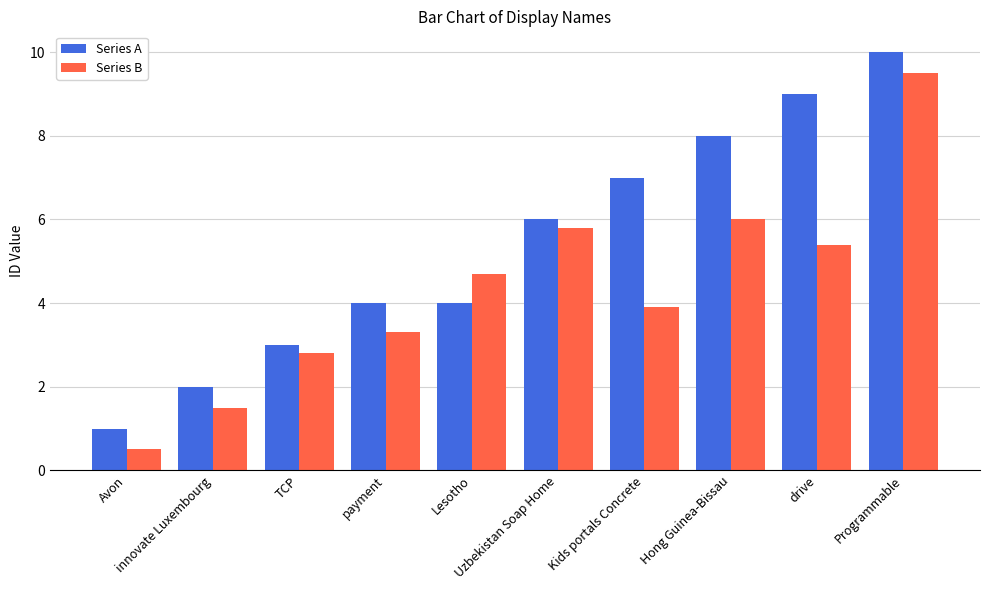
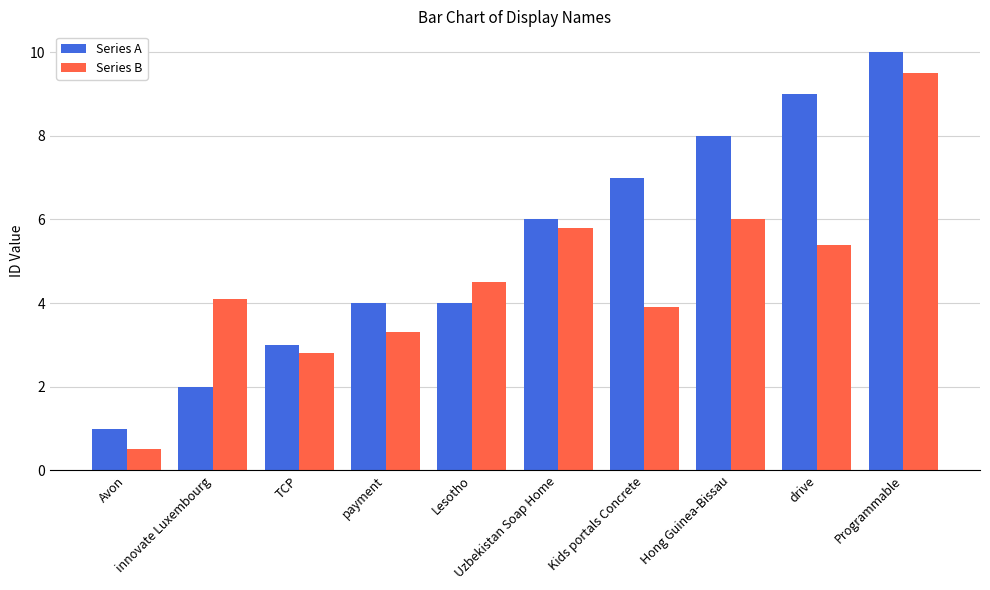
  {
    "Series A": {
      "Avon": 1.0,
      "innovate Luxembourg": 2.0,
      "TCP": 3.0,
      "payment": 4.0,
      "Lesotho": 4.0,
      "Uzbekistan Soap Home": 6.0,
      "Kids portals Concrete": 7.0,
      "Hong Guinea-Bissau": 8.0,
      "drive": 9.0,
      "Programmable": 10.0
    },
    "Series B": {
      "Avon": 0.5,
-     "innovate Luxembourg": 1.5,
+     "innovate Luxembourg": 4.1,
      "TCP": 2.8,
      "payment": 3.3,
-     "Lesotho": 4.7,
+     "Lesotho": 4.5,
      "Uzbekistan Soap Home": 5.8,
      "Kids portals Concrete": 3.9,
      "Hong Guinea-Bissau": 6.0,
      "drive": 5.4,
      "Programmable": 9.5
    }
  }
